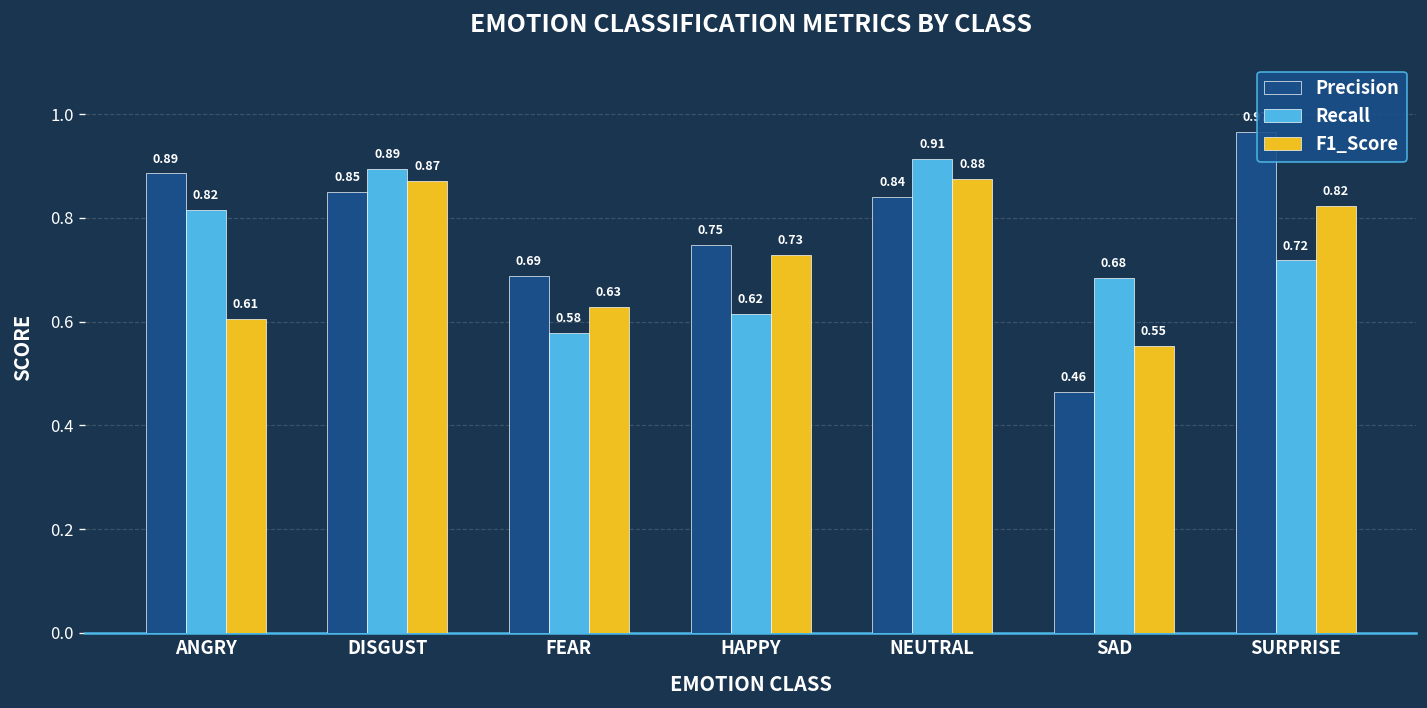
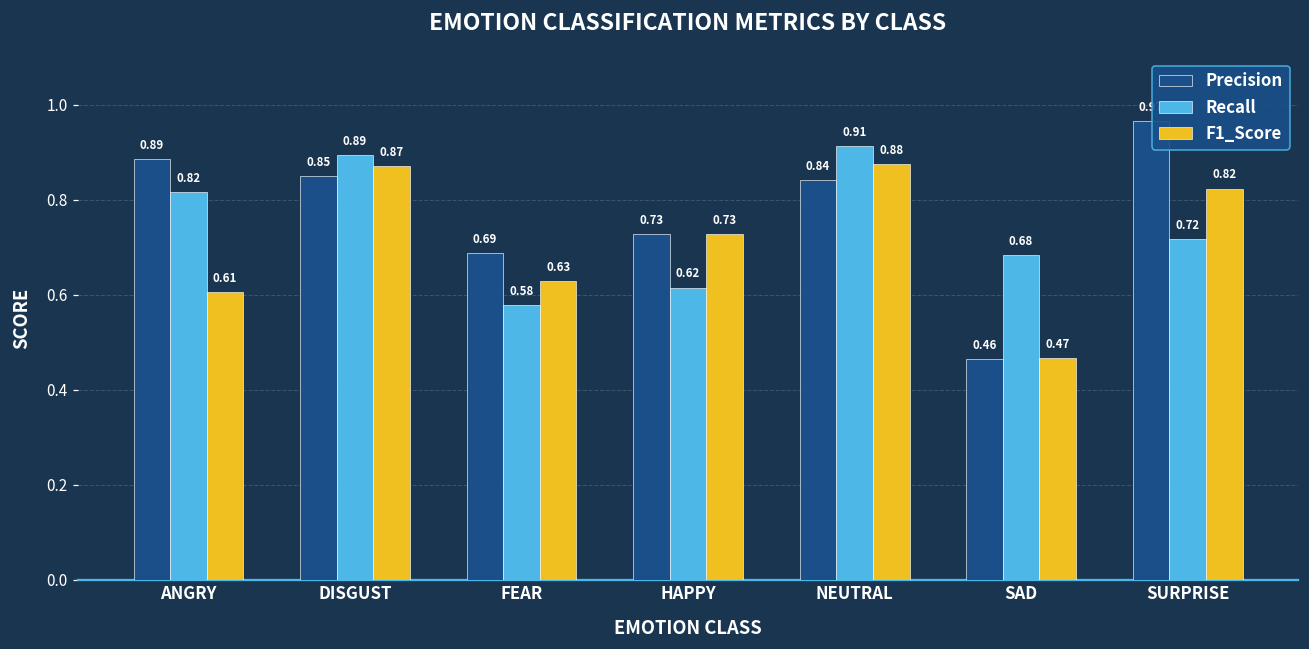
  {
    "Precision": {
      "ANGRY": 0.89,
      "DISGUST": 0.85,
      "FEAR": 0.69,
-     "HAPPY": 0.75,
+     "HAPPY": 0.73,
      "NEUTRAL": 0.84,
      "SAD": 0.46
    },
    "Recall": {
      "ANGRY": 0.82,
      "DISGUST": 0.89,
      "FEAR": 0.58,
      "HAPPY": 0.62,
      "NEUTRAL": 0.91,
      "SAD": 0.68,
      "SURPRISE": 0.72
    },
    "F1_Score": {
      "ANGRY": 0.61,
      "DISGUST": 0.87,
      "FEAR": 0.63,
      "HAPPY": 0.73,
      "NEUTRAL": 0.88,
-     "SAD": 0.55,
+     "SAD": 0.47,
      "SURPRISE": 0.82
    }
  }
